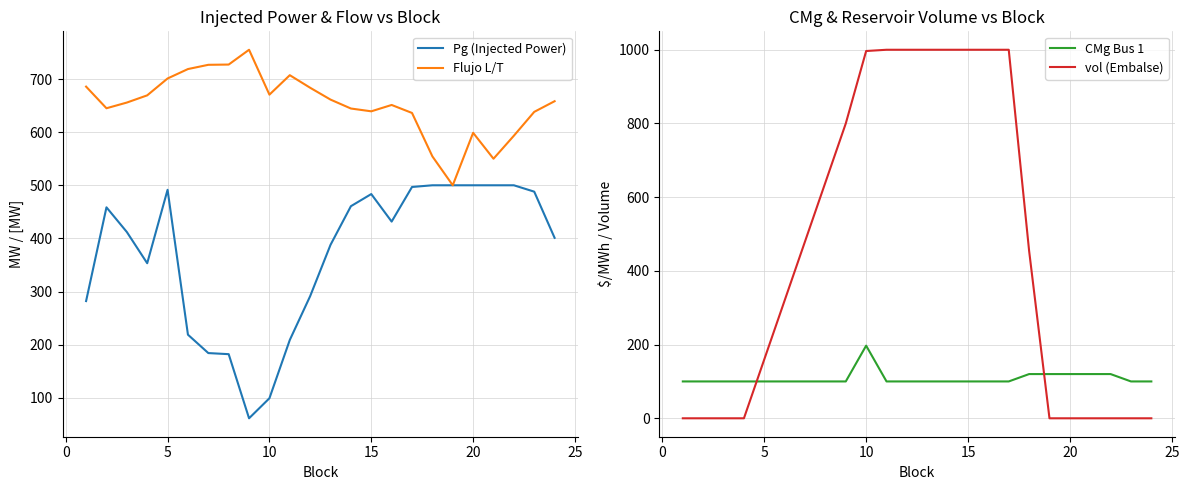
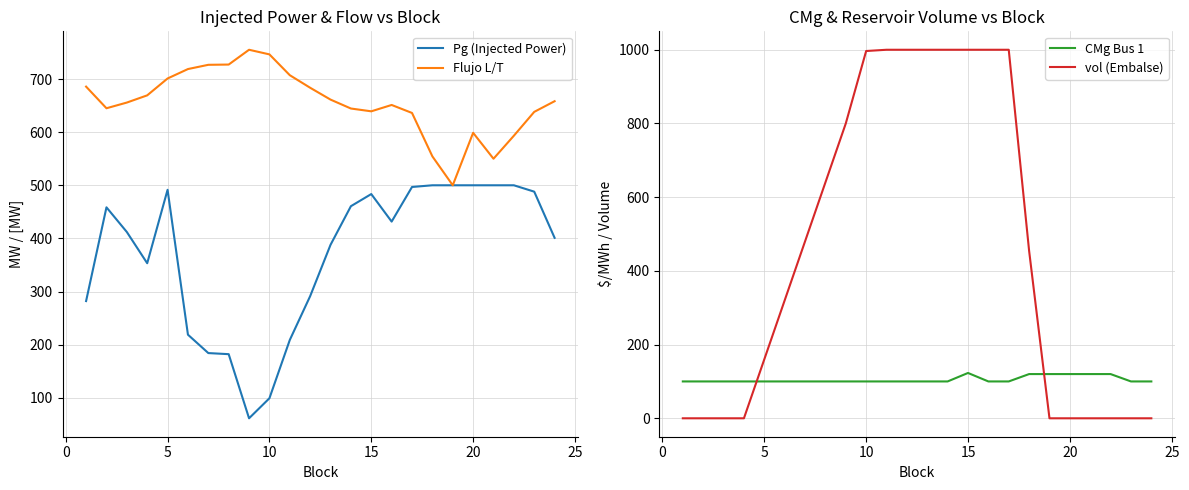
  {
    "Injected Power & Flow vs Block": {
      "Pg (Injected Power)": {
        "5": 490,
        "10": 100,
        "15": 480,
        "20": 500
      },
      "Flujo L/T": {
        "5": 700,
-       "10": 670,
+       "10": 750,
        "15": 640,
        "20": 600
      }
    },
    "CMg & Reservoir Volume vs Block": {
      "CMg Bus 1": {
        "5": 100,
-       "10": 200,
-       "15": 100,
+       "10": 100,
+       "15": 120,
        "20": 120
      },
      "vol (Embalse)": {
        "5": 160,
        "10": 1000,
        "15": 1000,
        "20": 0
      }
    }
  }
